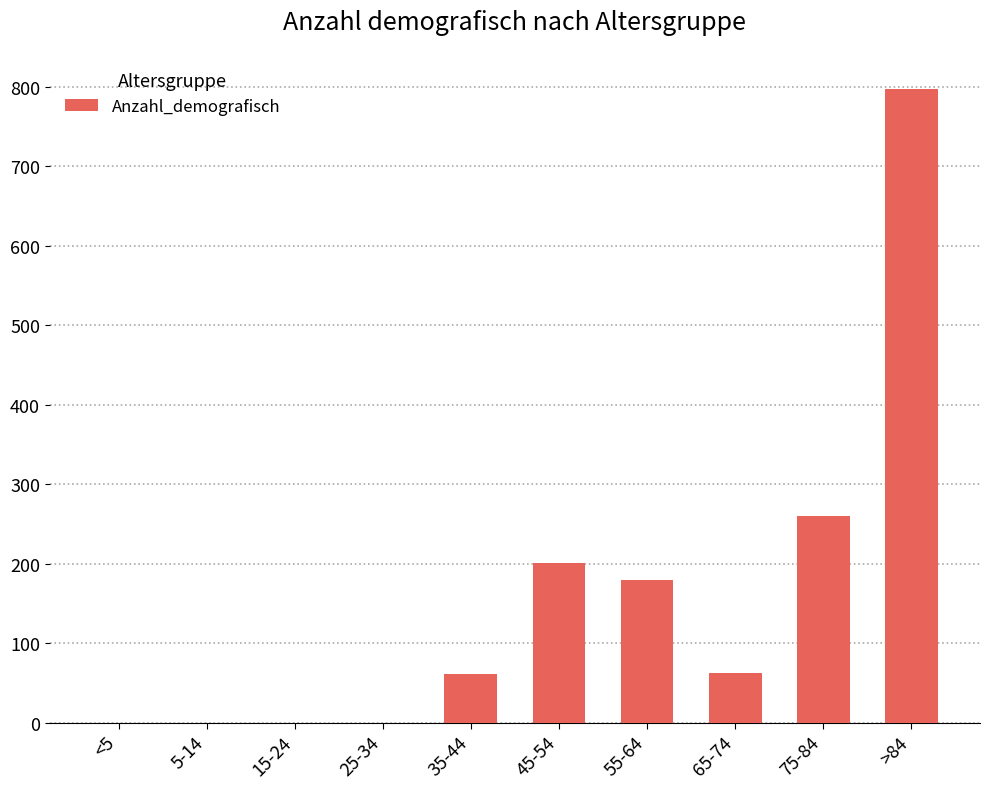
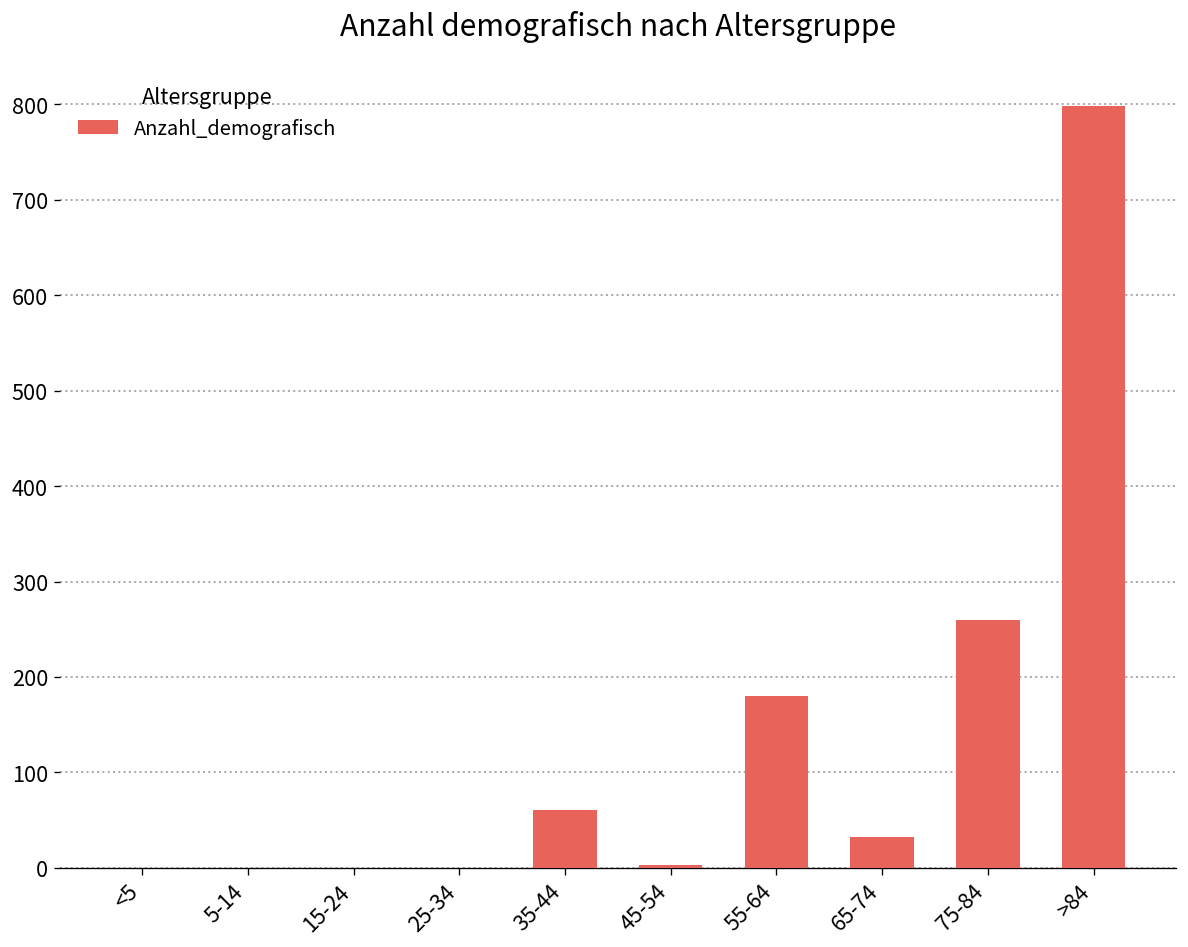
  {
    "<5": 0,
    "5-14": 0,
    "15-24": 0,
    "25-34": 0,
    "35-44": 60,
-   "45-54": 200,
+   "45-54": 0,
    "55-64": 180,
-   "65-74": 60,
+   "65-74": 30,
    "75-84": 260,
    ">84": 800
  }
